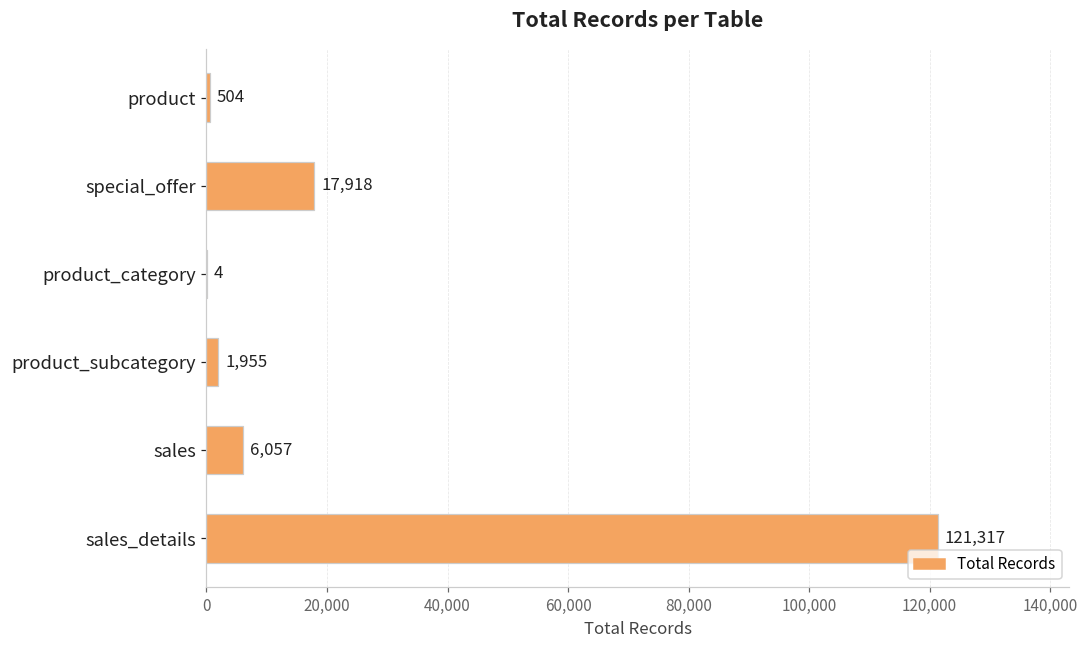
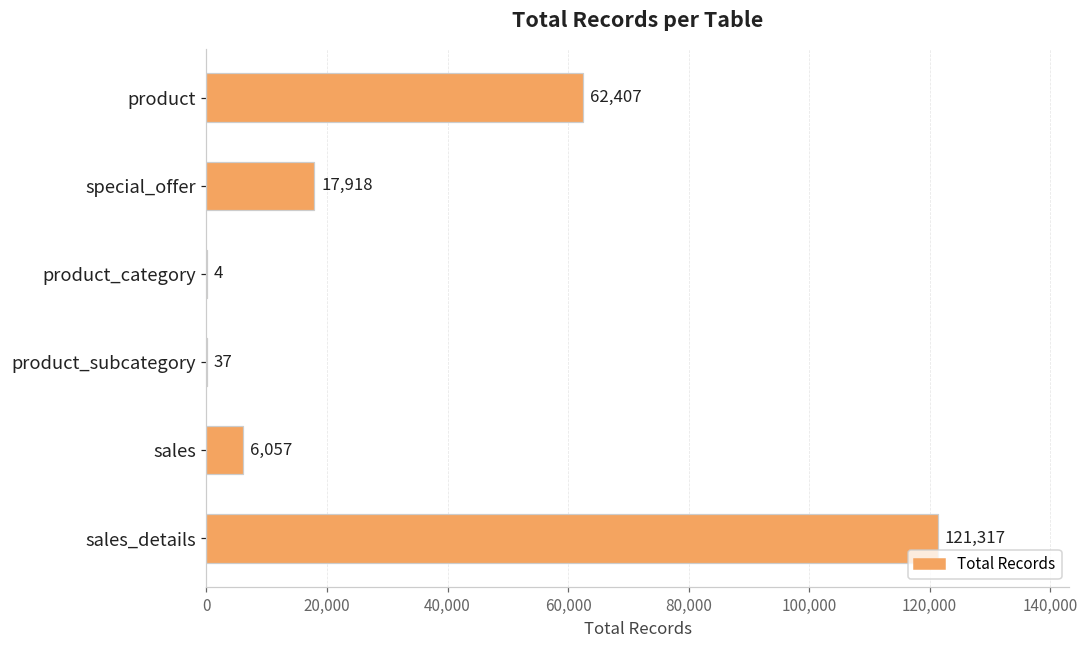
  {
-   "product": "504",
+   "product": "62,407",
    "special_offer": "17,918",
    "product_category": "4",
-   "product_subcategory": "1,955",
+   "product_subcategory": "37",
    "sales": "6,057",
    "sales_details": "121,317"
  }
